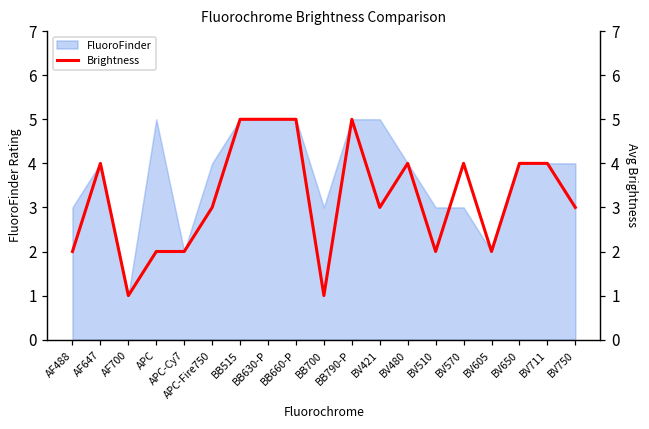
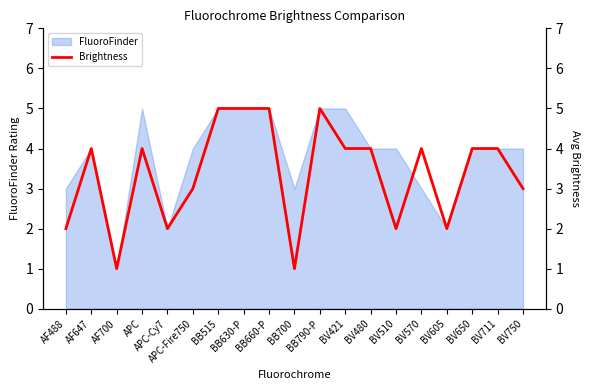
  {
    "FluoroFinder": {
      "AF488": 3,
      "AF647": 4,
      "AF700": 1,
      "APC": 5,
      "APC-Cy7": 2,
      "APC-Fire750": 4,
      "BB515": 5,
      "BB630-P": 5,
      "BB660-P": 5,
      "BB700": 3,
      "BB790-P": 5,
      "BV421": 5,
      "BV480": 4,
-     "BV510": 3,
+     "BV510": 4,
      "BV570": 3,
      "BV605": 2,
      "BV650": 4,
      "BV711": 4,
      "BV750": 4
    },
    "Brightness": {
      "AF488": 2,
      "AF647": 4,
      "AF700": 1,
-     "APC": 2,
+     "APC": 4,
      "APC-Cy7": 2,
      "APC-Fire750": 3,
      "BB515": 5,
      "BB630-P": 5,
      "BB660-P": 5,
      "BB700": 1,
      "BB790-P": 5,
-     "BV421": 3,
+     "BV421": 4,
      "BV480": 4,
      "BV510": 2,
      "BV570": 4,
      "BV605": 2,
      "BV650": 4,
      "BV711": 4,
      "BV750": 3
    }
  }
